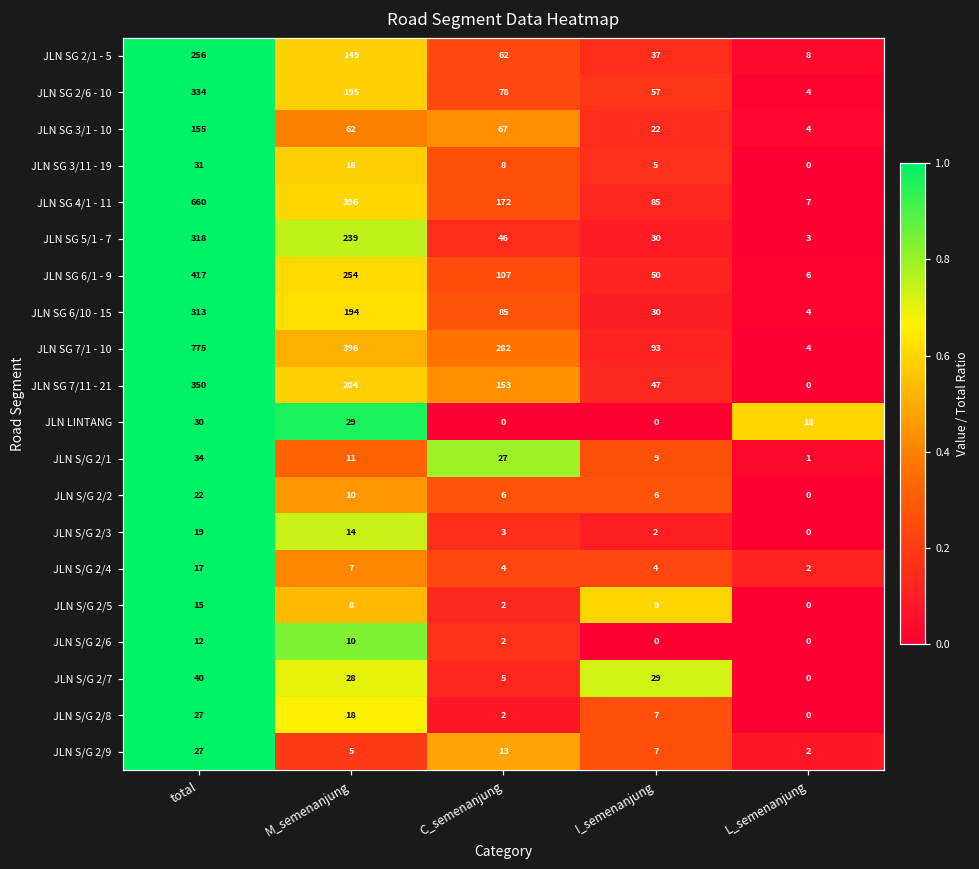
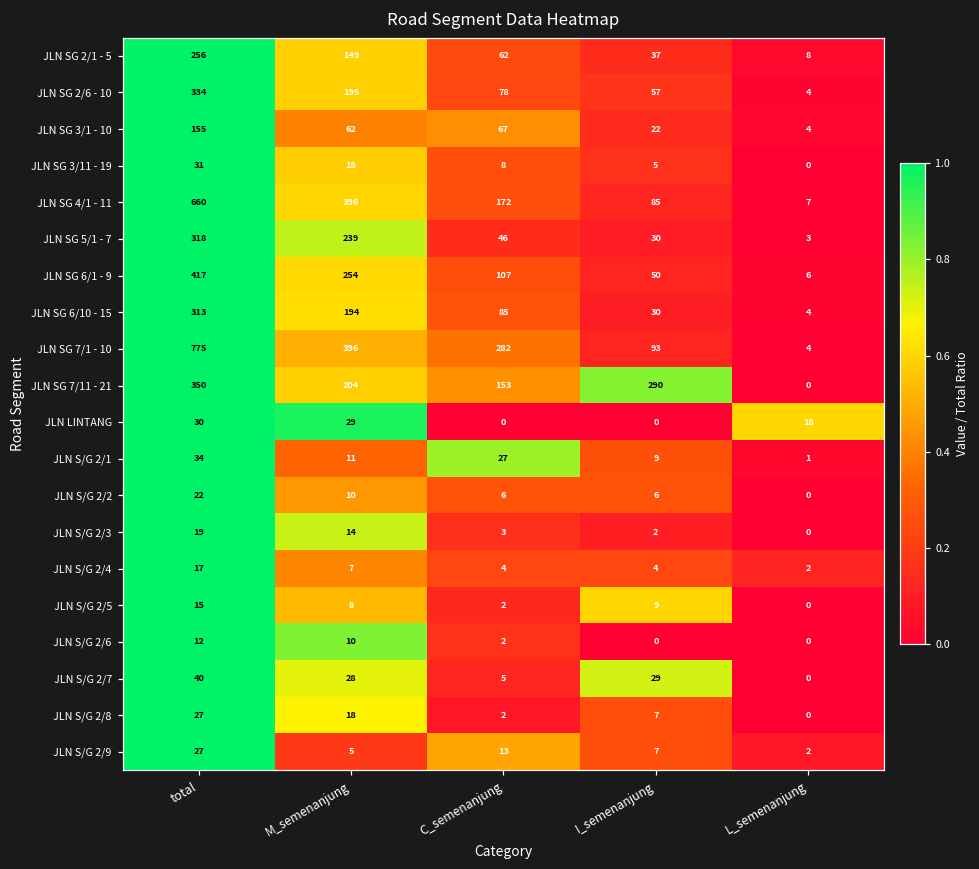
  {
    "JLN SG 2/1 - 5": {
      "total": 256,
      "M_semenanjung": 149,
      "C_semenanjung": 62,
      "I_semenanjung": 37,
      "L_semenanjung": 8
    },
    "JLN SG 2/6 - 10": {
      "total": 334,
      "M_semenanjung": 195,
      "C_semenanjung": 78,
      "I_semenanjung": 57,
      "L_semenanjung": 4
    },
    "JLN SG 3/1 - 10": {
      "total": 155,
      "M_semenanjung": 62,
      "C_semenanjung": 67,
      "I_semenanjung": 22,
      "L_semenanjung": 4
    },
    "JLN SG 3/11 - 19": {
      "total": 31,
      "M_semenanjung": 18,
      "C_semenanjung": 8,
      "I_semenanjung": 5,
      "L_semenanjung": 0
    },
    "JLN SG 4/1 - 11": {
      "total": 660,
      "M_semenanjung": 396,
      "C_semenanjung": 172,
      "I_semenanjung": 85,
      "L_semenanjung": 7
    },
    "JLN SG 5/1 - 7": {
      "total": 318,
      "M_semenanjung": 239,
      "C_semenanjung": 46,
      "I_semenanjung": 30,
      "L_semenanjung": 3
    },
    "JLN SG 6/1 - 9": {
      "total": 417,
      "M_semenanjung": 254,
      "C_semenanjung": 107,
      "I_semenanjung": 50,
      "L_semenanjung": 6
    },
    "JLN SG 6/10 - 15": {
      "total": 313,
      "M_semenanjung": 194,
      "C_semenanjung": 85,
      "I_semenanjung": 30,
      "L_semenanjung": 4
    },
    "JLN SG 7/1 - 10": {
      "total": 775,
      "M_semenanjung": 396,
      "C_semenanjung": 282,
      "I_semenanjung": 93,
      "L_semenanjung": 4
    },
    "JLN SG 7/11 - 21": {
      "total": 350,
      "M_semenanjung": 204,
      "C_semenanjung": 153,
-     "I_semenanjung": 47,
+     "I_semenanjung": 290,
      "L_semenanjung": 0
    },
    "JLN LINTANG": {
      "total": 30,
      "M_semenanjung": 29,
      "C_semenanjung": 0,
      "I_semenanjung": 0,
      "L_semenanjung": 18
    },
    "JLN S/G 2/1": {
      "total": 34,
      "M_semenanjung": 11,
      "C_semenanjung": 27,
      "I_semenanjung": 9,
      "L_semenanjung": 1
    },
    "JLN S/G 2/2": {
      "total": 22,
      "M_semenanjung": 10,
      "C_semenanjung": 6,
      "I_semenanjung": 6,
      "L_semenanjung": 0
    },
    "JLN S/G 2/3": {
      "total": 19,
      "M_semenanjung": 14,
      "C_semenanjung": 3,
      "I_semenanjung": 2,
      "L_semenanjung": 0
    },
    "JLN S/G 2/4": {
      "total": 17,
      "M_semenanjung": 7,
      "C_semenanjung": 4,
      "I_semenanjung": 4,
      "L_semenanjung": 2
    },
    "JLN S/G 2/5": {
      "total": 15,
      "M_semenanjung": 8,
      "C_semenanjung": 2,
      "I_semenanjung": 9,
      "L_semenanjung": 0
    },
    "JLN S/G 2/6": {
      "total": 12,
      "M_semenanjung": 10,
      "C_semenanjung": 2,
      "I_semenanjung": 0,
      "L_semenanjung": 0
    },
    "JLN S/G 2/7": {
      "total": 40,
      "M_semenanjung": 28,
      "C_semenanjung": 5,
      "I_semenanjung": 29,
      "L_semenanjung": 0
    },
    "JLN S/G 2/8": {
      "total": 27,
      "M_semenanjung": 18,
      "C_semenanjung": 2,
      "I_semenanjung": 7,
      "L_semenanjung": 0
    },
    "JLN S/G 2/9": {
      "total": 27,
      "M_semenanjung": 5,
      "C_semenanjung": 13,
      "I_semenanjung": 7,
      "L_semenanjung": 2
    }
  }
